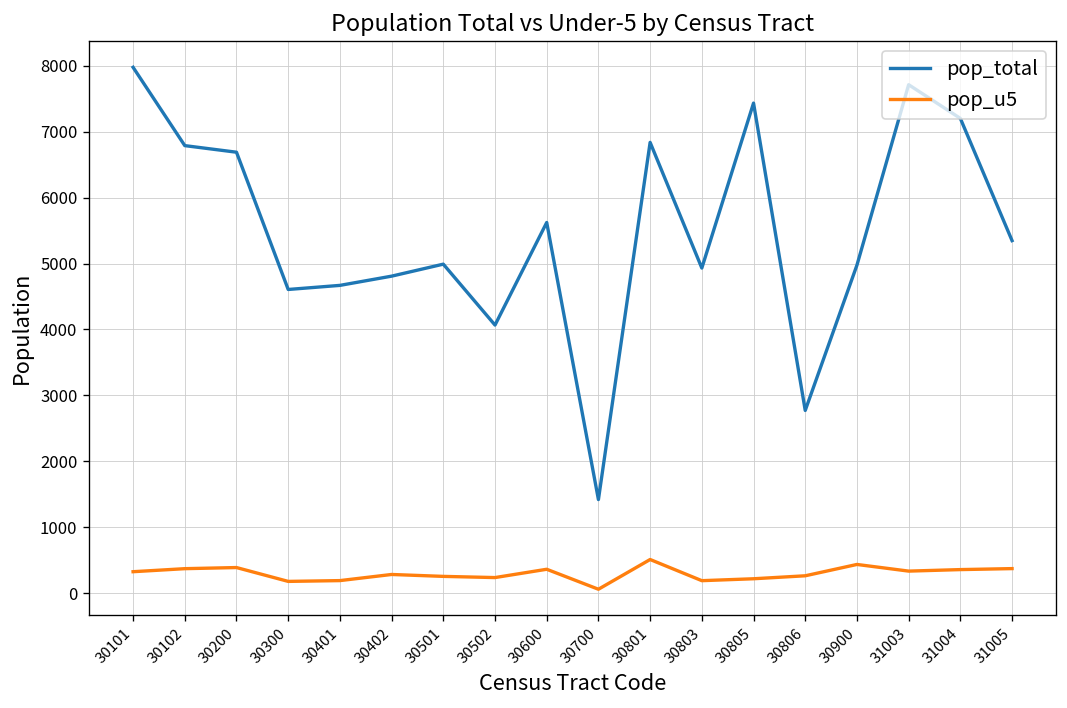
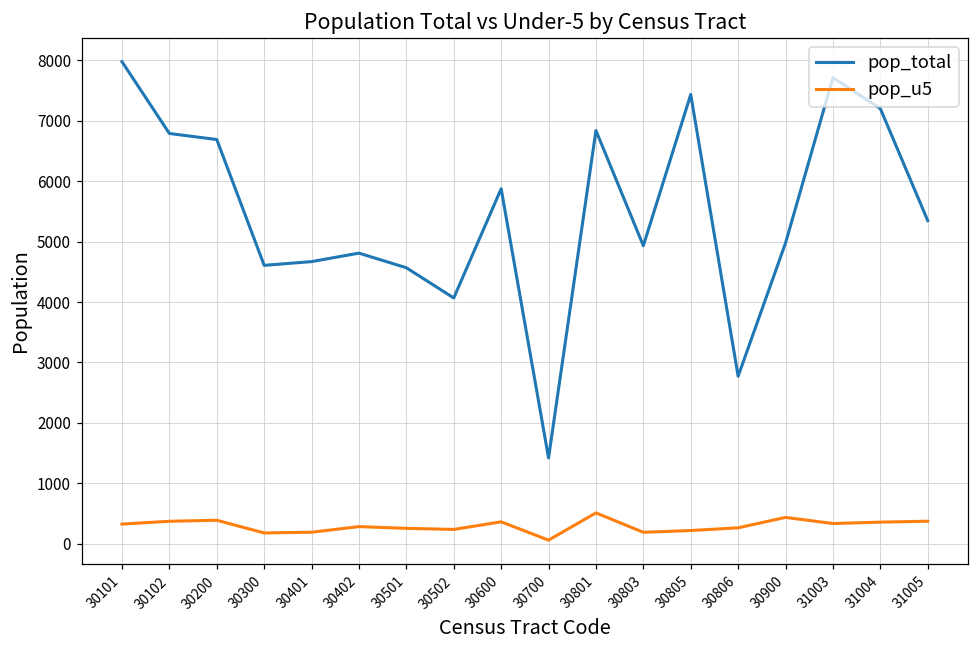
  {
    "pop_total": {
      "30101": 8000,
      "30102": 6800,
      "30200": 6700,
      "30300": 4600,
      "30401": 4700,
      "30402": 4800,
-     "30501": 5000,
+     "30501": 4600,
      "30502": 4100,
-     "30600": 5600,
+     "30600": 5900,
      "30700": 1400,
      "30801": 6800,
      "30803": 4900,
      "30805": 7400,
      "30806": 2800,
      "30900": 5000,
      "31004": 7200,
      "31005": 5300
    },
    "pop_u5": {
      "30101": 300,
      "30102": 400,
      "30200": 400,
      "30300": 200,
      "30401": 200,
      "30402": 300,
      "30501": 300,
      "30502": 200,
      "30600": 400,
      "30700": 100,
      "30801": 500,
      "30803": 200,
      "30805": 200,
      "30806": 300,
      "30900": 400,
      "31003": 300,
      "31004": 400,
      "31005": 400
    }
  }
